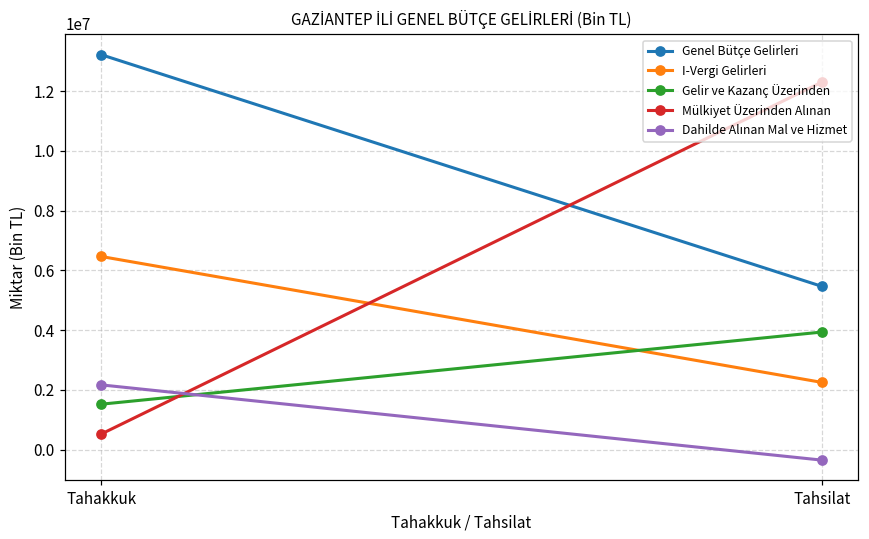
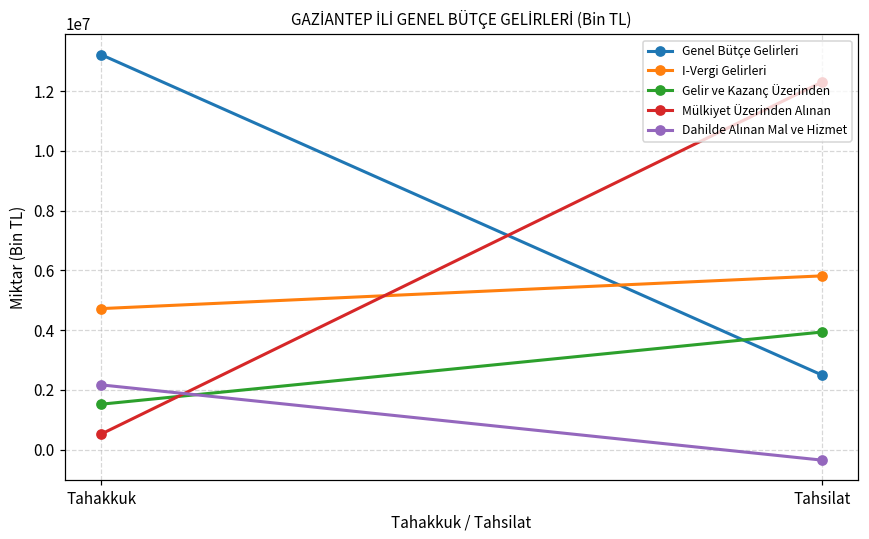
  {
    "Genel Bütçe Gelirleri": {
      "Tahakkuk": 13200000,
-     "Tahsilat": 5500000
+     "Tahsilat": 2500000
    },
    "I-Vergi Gelirleri": {
-     "Tahakkuk": 6500000,
-     "Tahsilat": 2200000
+     "Tahakkuk": 4700000,
+     "Tahsilat": 5800000
    },
    "Gelir ve Kazanç Üzerinden": {
      "Tahakkuk": 1500000,
      "Tahsilat": 3900000
    },
    "Mülkiyet Üzerinden Alınan": {
      "Tahakkuk": 500000
    },
    "Dahilde Alınan Mal ve Hizmet": {
      "Tahakkuk": 2200000,
      "Tahsilat": -400000
    }
  }
